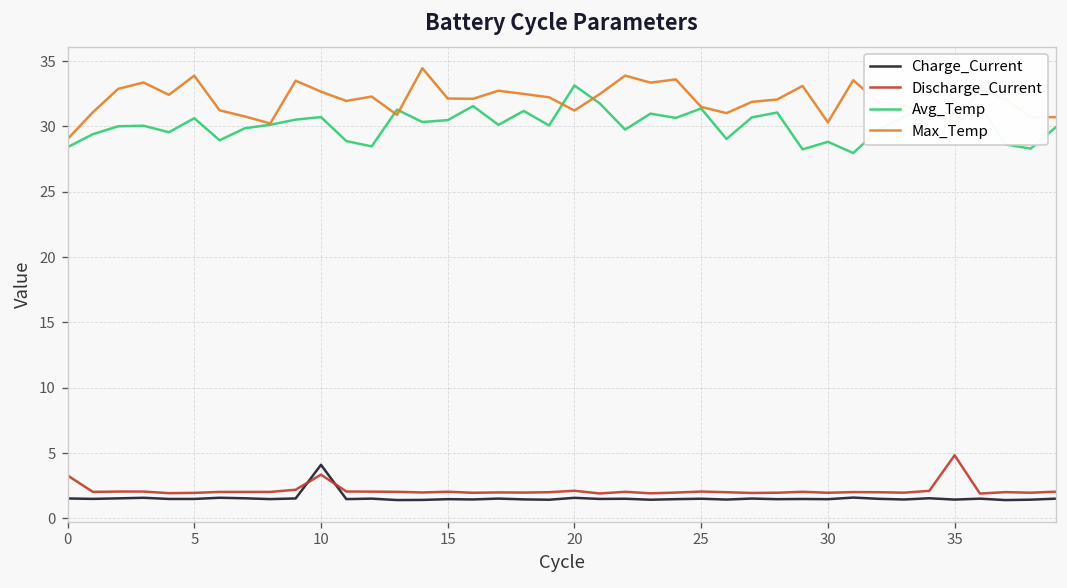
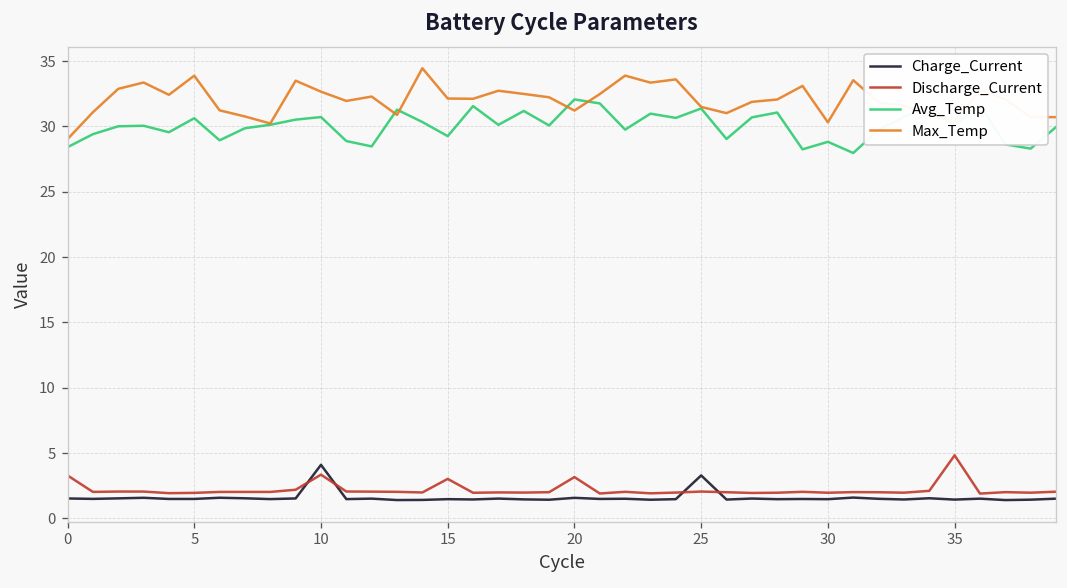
  {
    "Charge_Current": {
      "0": 1.5,
      "5": 1.5,
      "10": 4.1,
      "15": 1.5,
      "20": 1.6,
-     "25": 1.5,
+     "25": 3.3,
      "30": 1.5,
      "35": 1.4
    },
    "Discharge_Current": {
      "0": 3.3,
      "5": 2.0,
      "10": 3.3,
-     "15": 2.0,
-     "20": 2.1,
+     "15": 3.0,
+     "20": 3.2,
      "25": 2.1,
      "30": 2.0,
      "35": 4.8
    },
    "Avg_Temp": {
      "0": 28.4,
      "5": 30.6,
      "10": 30.7,
-     "15": 30.5,
-     "20": 33.1,
+     "15": 29.3,
+     "20": 32.1,
      "30": 28.8
    },
    "Max_Temp": {
      "0": 29.0,
      "5": 33.9,
      "10": 32.7,
      "15": 32.1,
      "20": 31.2,
      "30": 30.3
    }
  }
